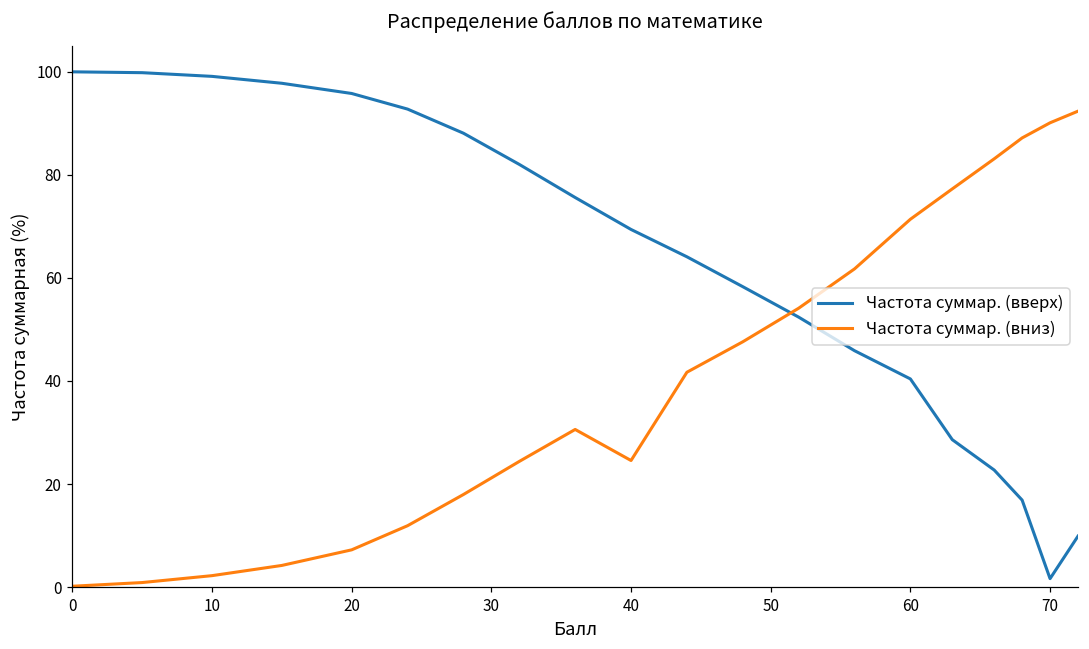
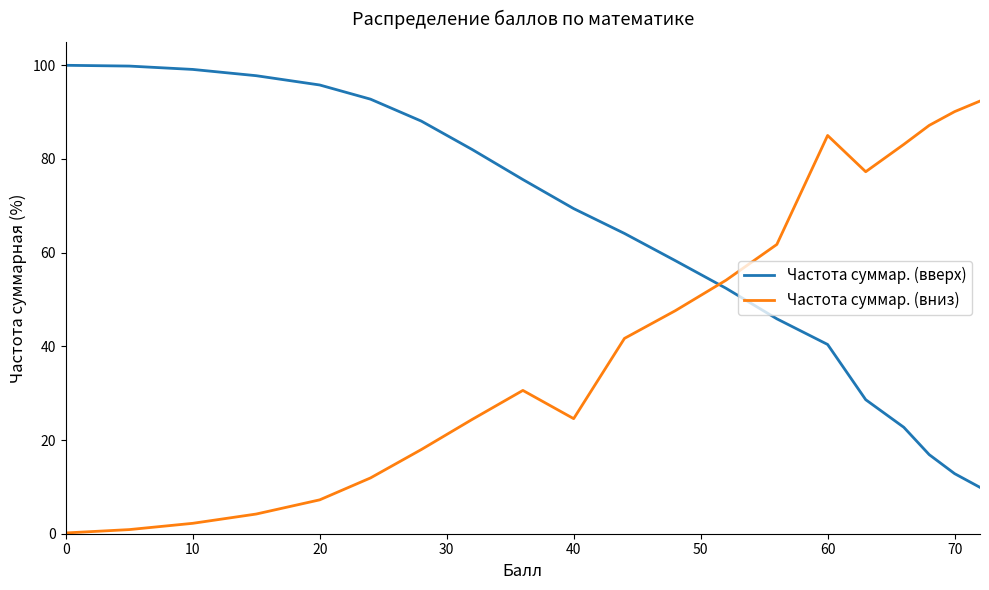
  {
    "Частота суммар. (вверх)": {
      "0": 100,
      "10": 99,
      "20": 96,
      "40": 69,
      "60": 40,
-     "70": 2
+     "70": 13
    },
    "Частота суммар. (вниз)": {
      "0": 0,
      "10": 2,
      "20": 7,
      "40": 25,
-     "60": 71,
+     "60": 85,
      "70": 90
    }
  }
